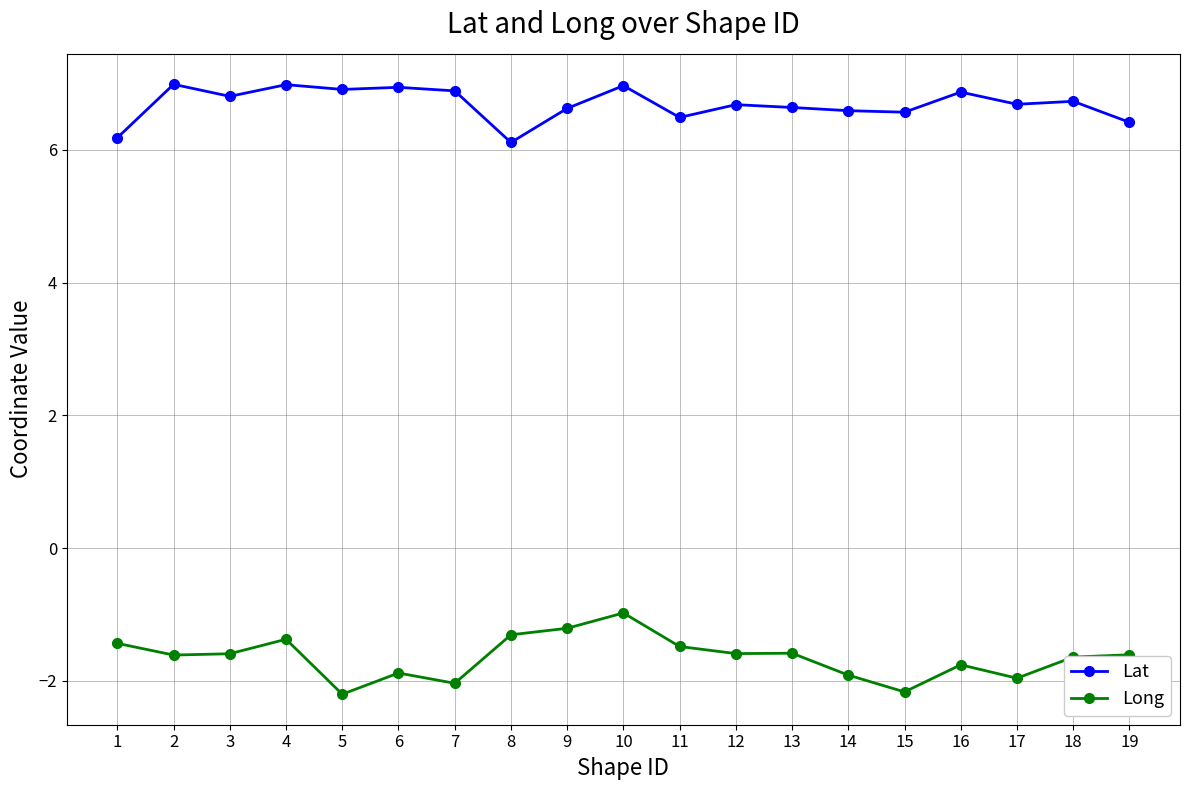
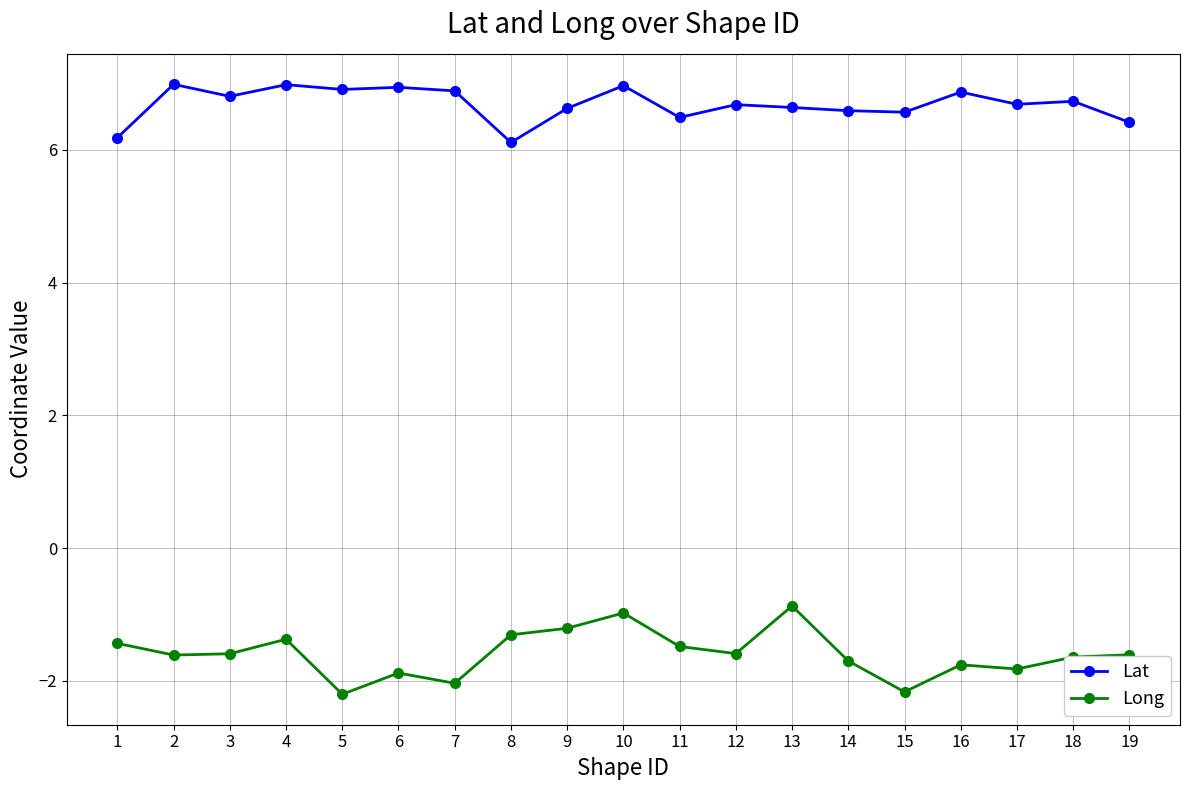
  {
    "Lat": {
      "1": 6.2,
      "2": 7.0,
      "3": 6.8,
      "4": 7.0,
      "5": 6.9,
      "6": 6.9,
      "7": 6.9,
      "8": 6.1,
      "9": 6.6,
      "10": 7.0,
      "11": 6.5,
      "12": 6.7,
      "13": 6.6,
      "14": 6.6,
      "15": 6.6,
      "16": 6.9,
      "17": 6.7,
      "18": 6.7,
      "19": 6.4
    },
    "Long": {
      "1": -1.4,
      "2": -1.6,
      "3": -1.6,
      "4": -1.4,
      "5": -2.2,
      "6": -1.9,
      "7": -2.0,
      "8": -1.3,
      "9": -1.2,
      "10": -1.0,
      "11": -1.5,
      "12": -1.6,
-     "13": -1.6,
-     "14": -1.9,
+     "13": -0.9,
+     "14": -1.7,
      "15": -2.2,
      "16": -1.8,
-     "17": -2.0,
+     "17": -1.8,
      "19": -1.6
    }
  }
